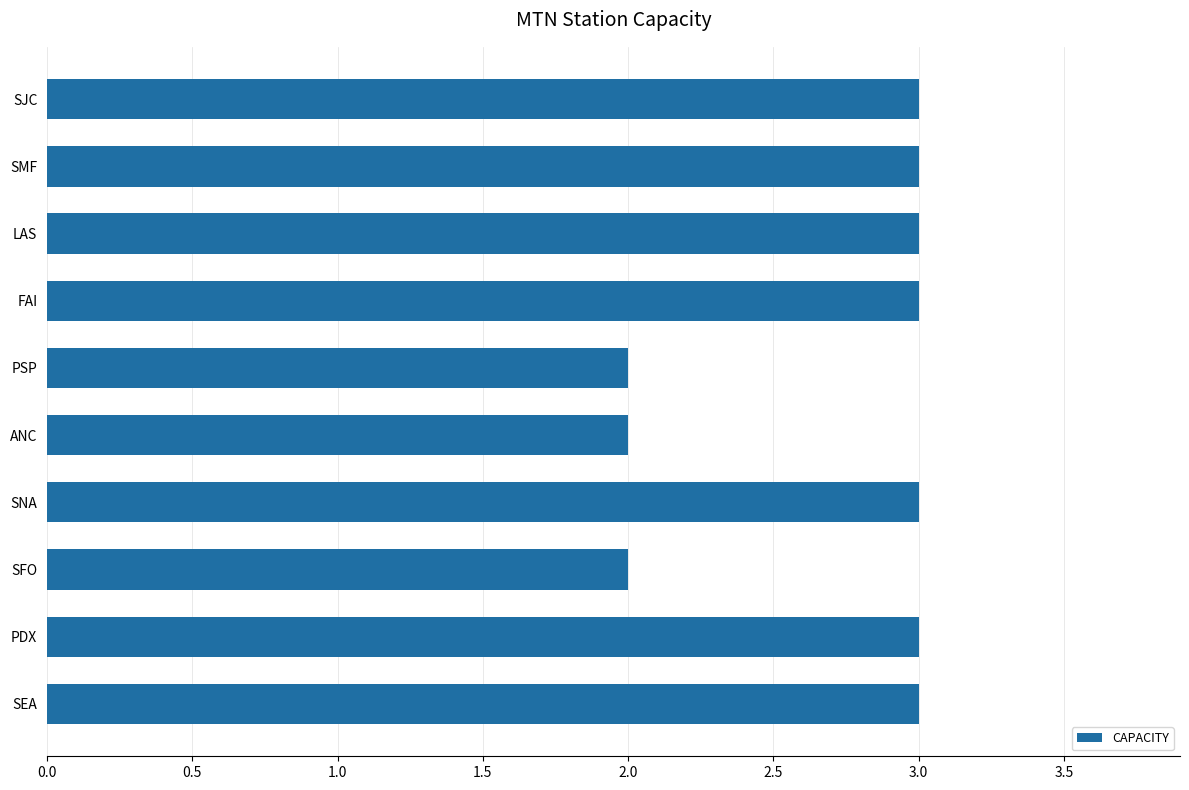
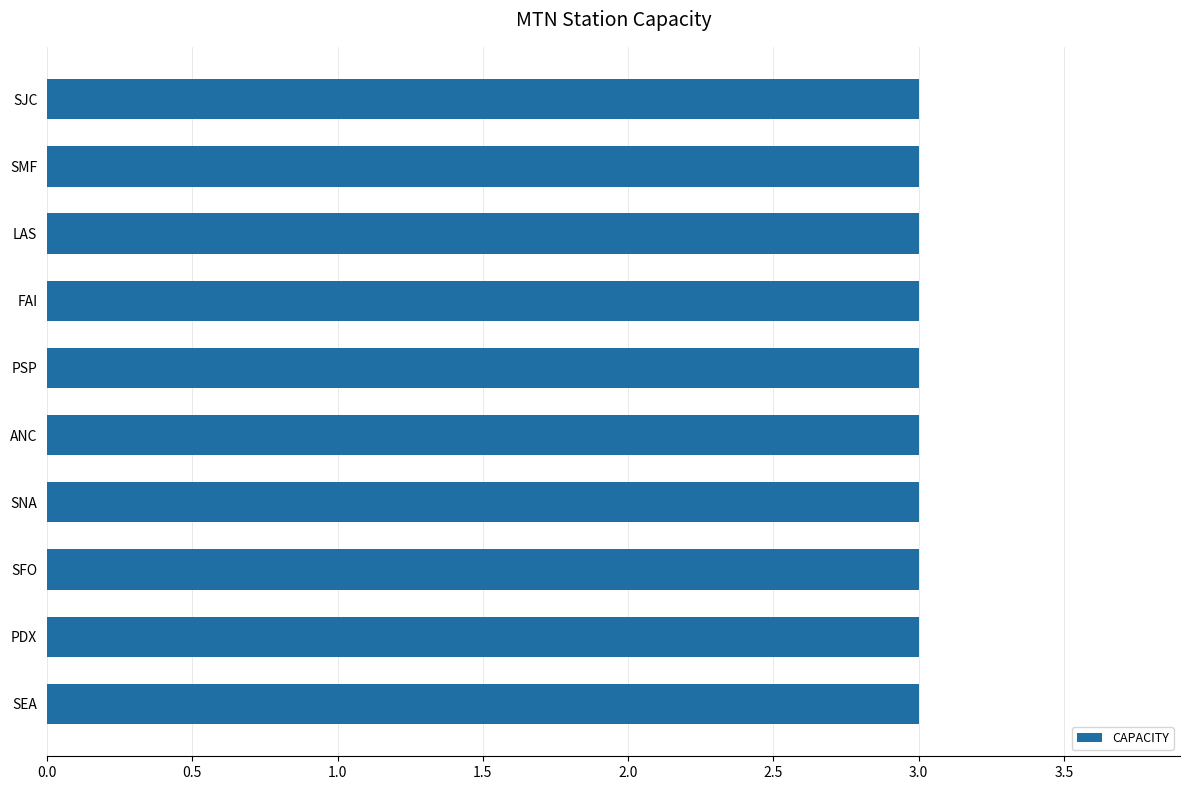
  {
    "SJC": 3,
    "SMF": 3,
    "LAS": 3,
    "FAI": 3,
-   "PSP": 2,
-   "ANC": 2,
+   "PSP": 3,
+   "ANC": 3,
    "SNA": 3,
-   "SFO": 2,
+   "SFO": 3,
    "PDX": 3,
    "SEA": 3
  }
